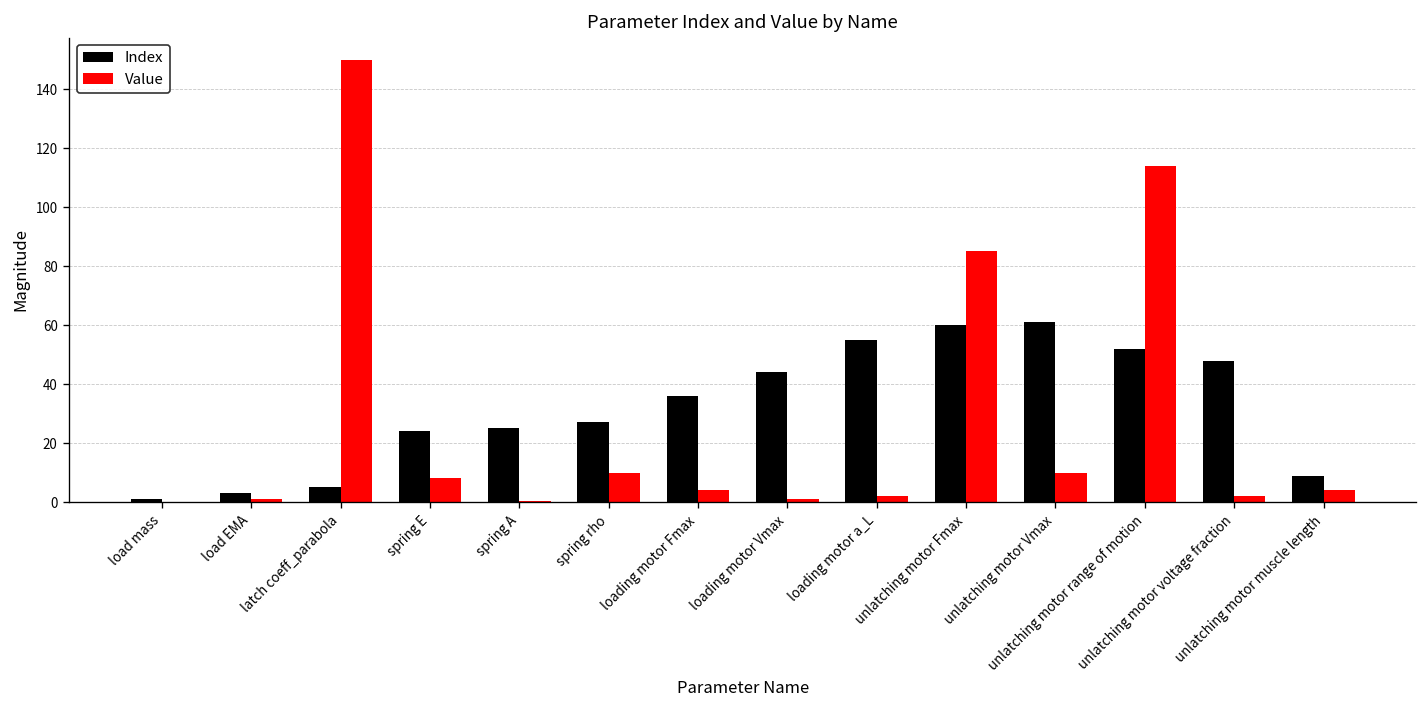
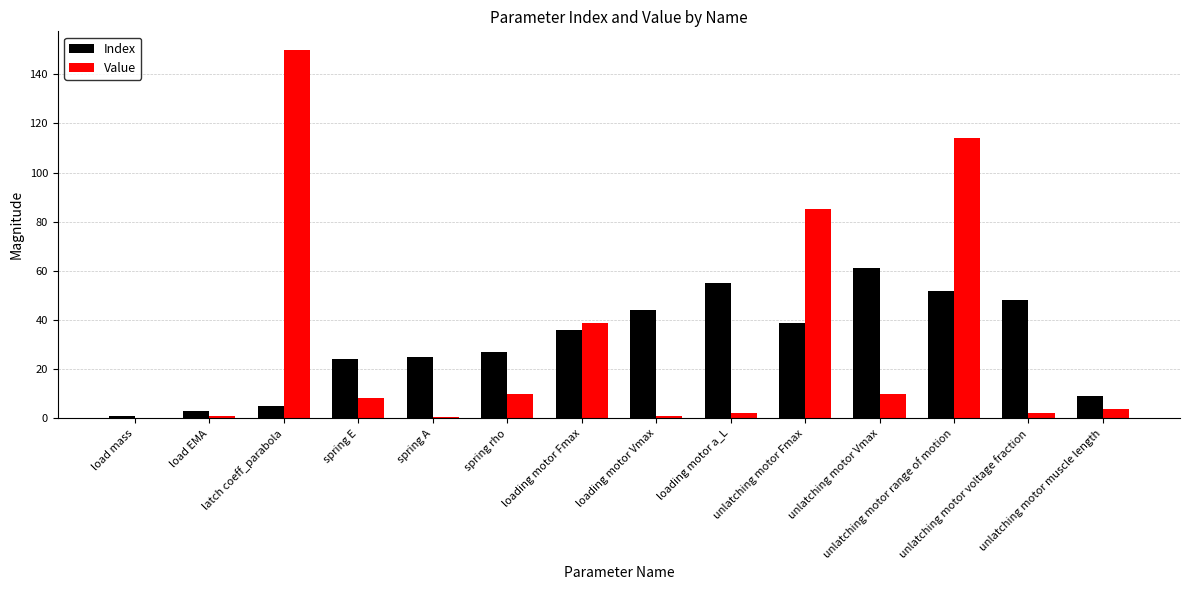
  {
    "Index": {
      "load EMA": 3,
      "latch coeff_parabola": 5,
      "spring E": 24,
      "spring A": 25,
      "spring rho": 27,
      "loading motor Fmax": 36,
      "loading motor Vmax": 44,
      "loading motor a_L": 55,
-     "unlatching motor Fmax": 60,
+     "unlatching motor Fmax": 39,
      "unlatching motor Vmax": 61,
      "unlatching motor range of motion": 52,
      "unlatching motor voltage fraction": 48,
      "unlatching motor muscle length": 9
    },
    "Value": {
      "latch coeff_parabola": 150,
      "spring E": 8,
      "spring rho": 10,
-     "loading motor Fmax": 4,
+     "loading motor Fmax": 39,
      "loading motor a_L": 2,
      "unlatching motor Fmax": 85,
      "unlatching motor Vmax": 10,
      "unlatching motor range of motion": 114,
      "unlatching motor voltage fraction": 2,
      "unlatching motor muscle length": 4
    }
  }
